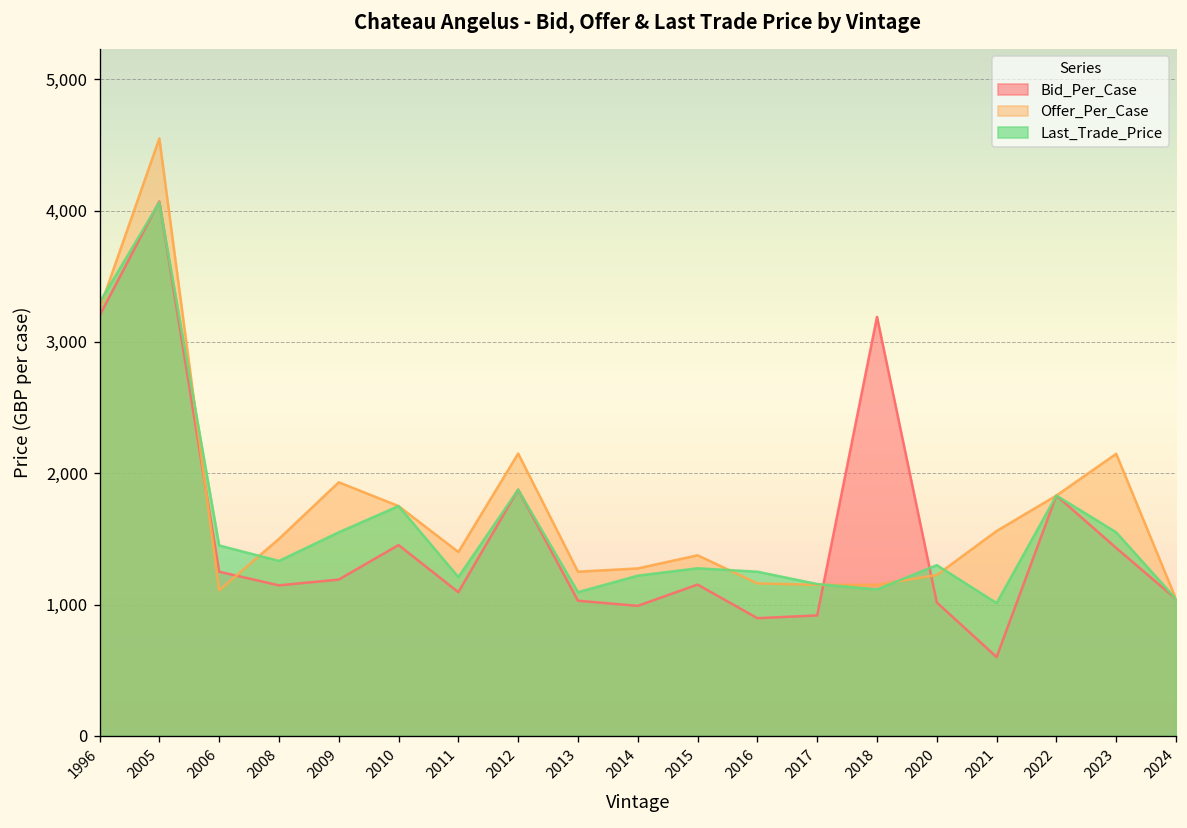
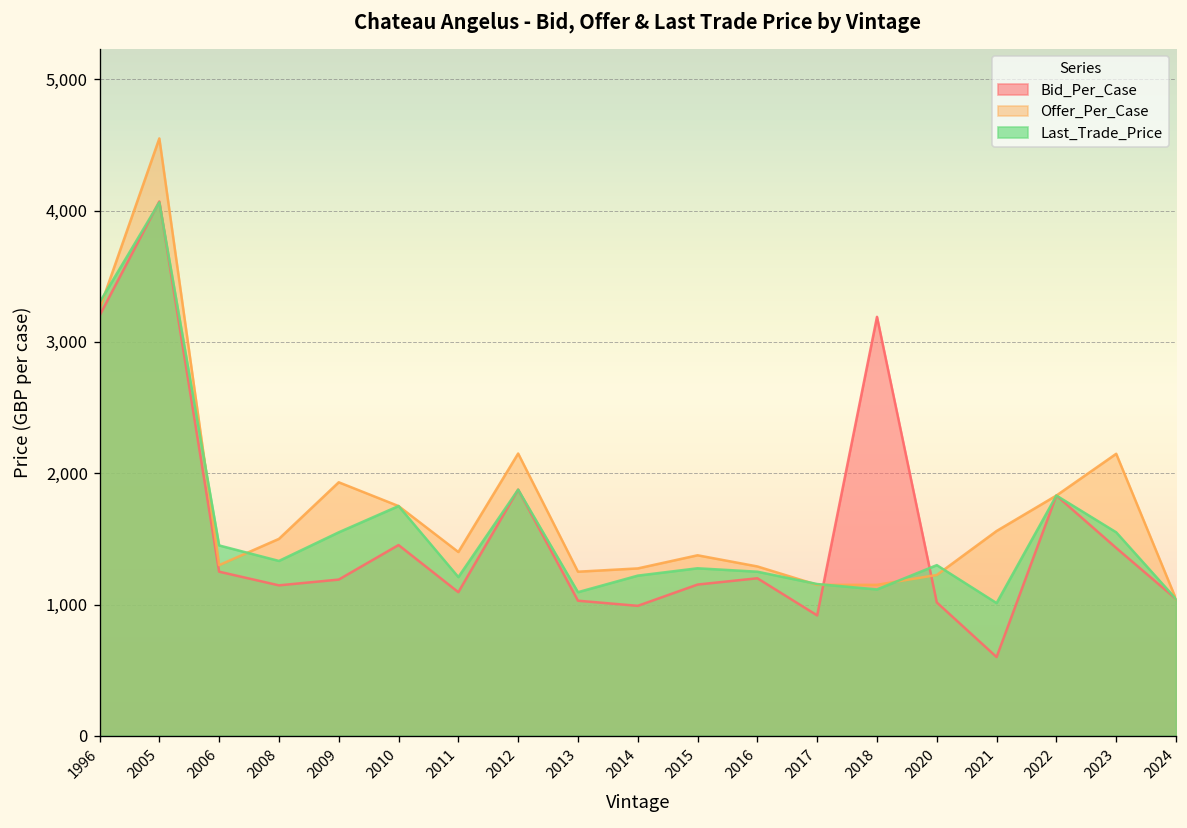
  {
    "Bid_Per_Case": {
      "1996": "3,200",
      "2006": "1,250",
      "2008": "1,150",
      "2009": "1,190",
      "2010": "1,450",
      "2011": "1,090",
      "2013": "1,030",
      "2014": "990",
      "2015": "1,150",
-     "2016": "900",
+     "2016": "1,200",
      "2017": "920",
      "2018": "3,190",
      "2020": "1,020",
      "2021": "600",
      "2023": "1,430"
    },
    "Offer_Per_Case": {
      "1996": "3,250",
      "2005": "4,550",
-     "2006": "1,110",
+     "2006": "1,300",
      "2008": "1,500",
      "2009": "1,930",
      "2011": "1,400",
      "2012": "2,150",
      "2013": "1,250",
      "2014": "1,280",
      "2015": "1,380",
-     "2016": "1,160",
+     "2016": "1,290",
      "2018": "1,150",
      "2020": "1,230",
      "2021": "1,560",
      "2023": "2,150"
    },
    "Last_Trade_Price": {
      "1996": "3,300",
      "2006": "1,450",
      "2008": "1,330",
      "2009": "1,550",
      "2011": "1,210",
      "2013": "1,090",
      "2014": "1,220",
      "2015": "1,280",
      "2016": "1,250",
      "2018": "1,120",
      "2020": "1,300",
      "2021": "1,010",
      "2023": "1,550"
    }
  }
